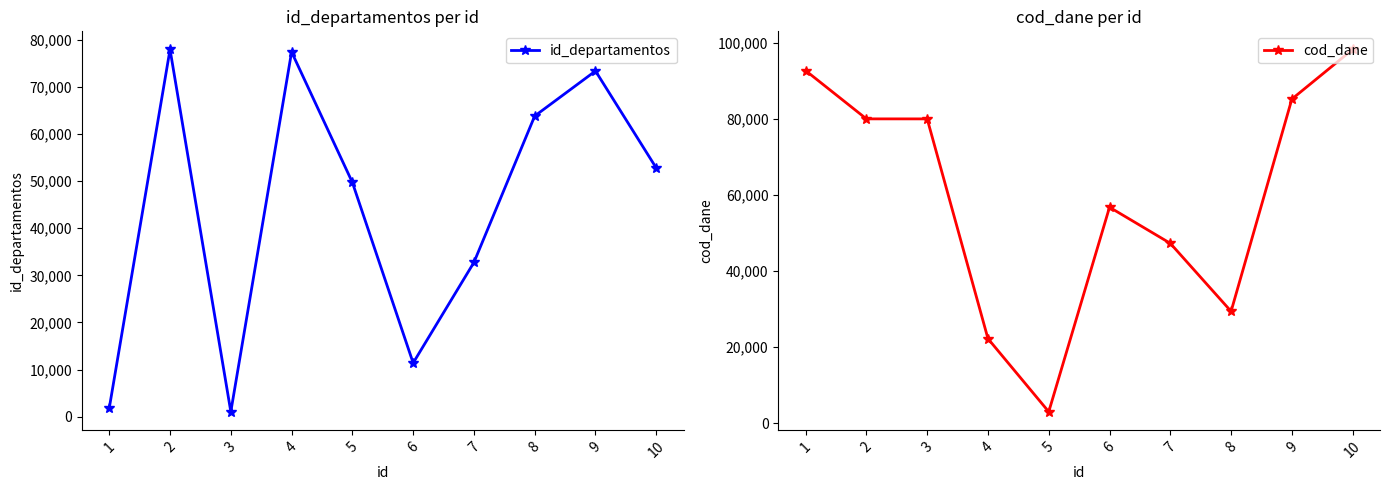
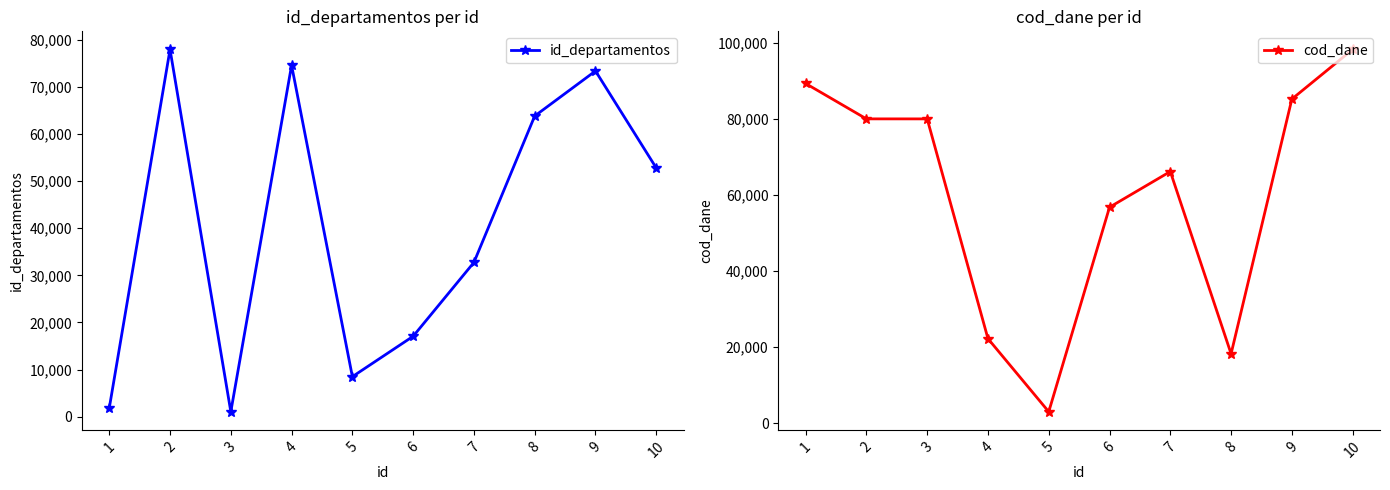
  {
    "id_departamentos per id": {
      "1": "2,000",
      "2": "78,000",
      "3": "1,000",
-     "4": "77,000",
-     "5": "50,000",
-     "6": "11,000",
+     "4": "75,000",
+     "5": "9,000",
+     "6": "17,000",
      "7": "33,000",
      "8": "64,000",
      "9": "73,000",
      "10": "53,000"
    },
    "cod_dane per id": {
-     "1": "93,000",
+     "1": "89,000",
      "2": "80,000",
      "3": "80,000",
      "4": "22,000",
      "5": "3,000",
      "6": "57,000",
-     "7": "47,000",
-     "8": "29,000",
+     "7": "66,000",
+     "8": "18,000",
      "9": "85,000"
    }
  }
